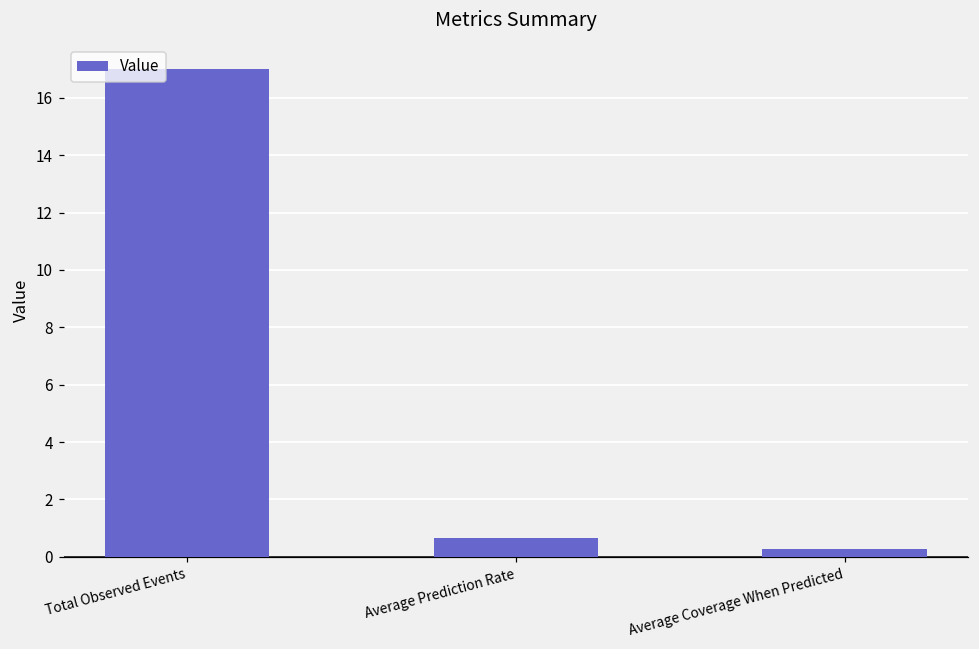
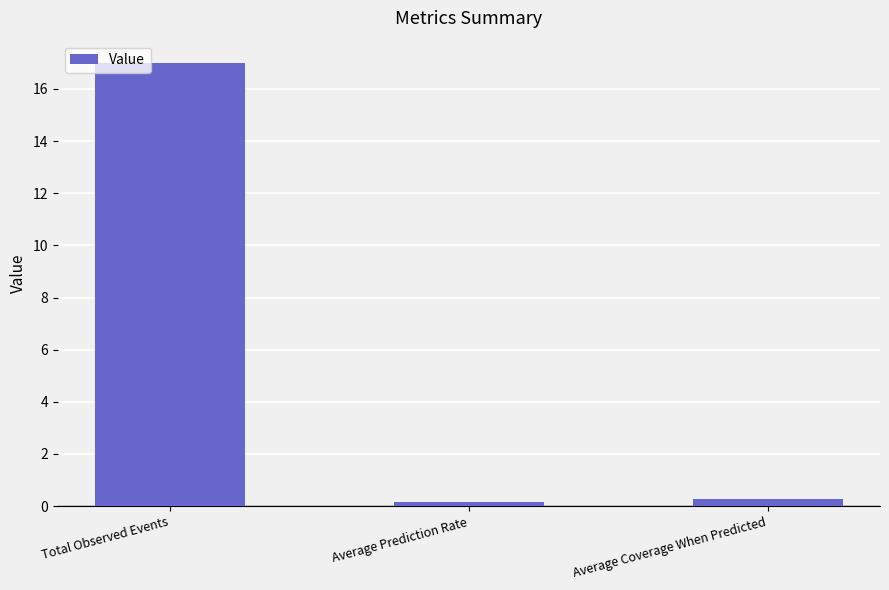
  {
    "Total Observed Events": 17.0,
-   "Average Prediction Rate": 0.6,
+   "Average Prediction Rate": 0.1,
    "Average Coverage When Predicted": 0.3
  }
